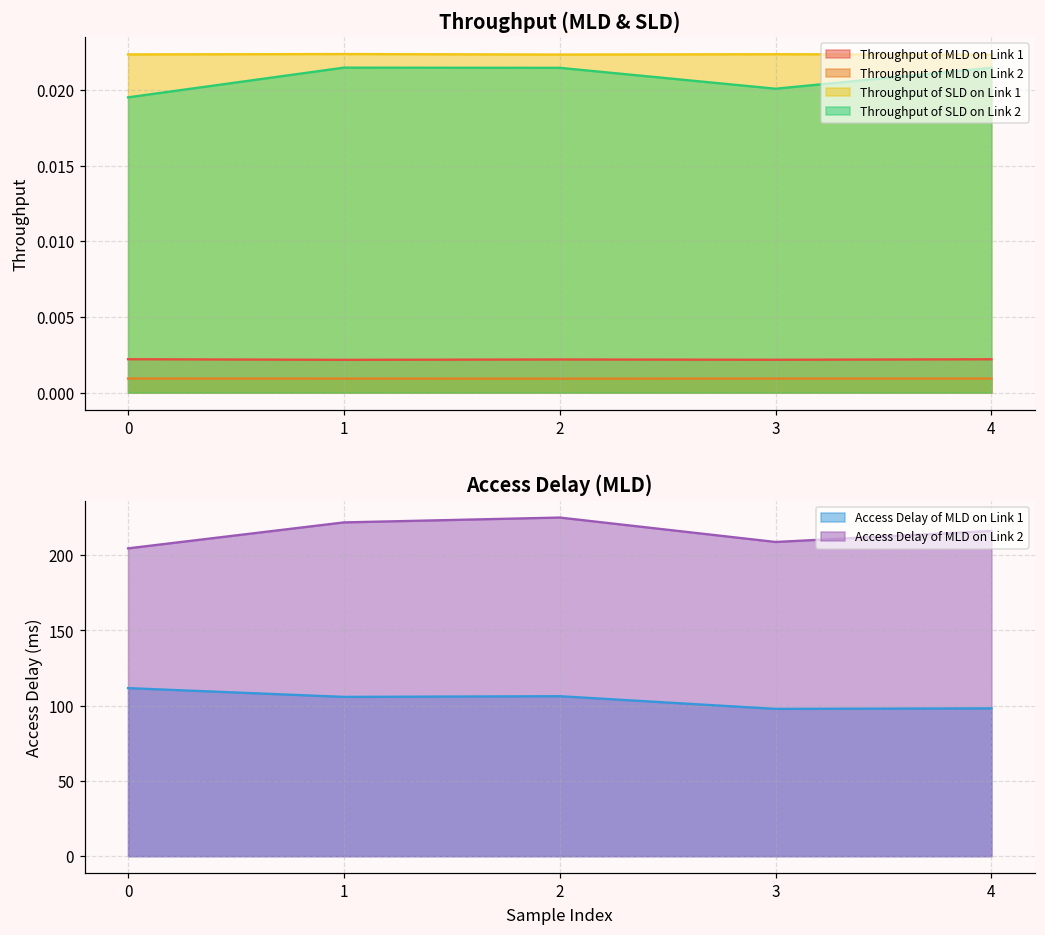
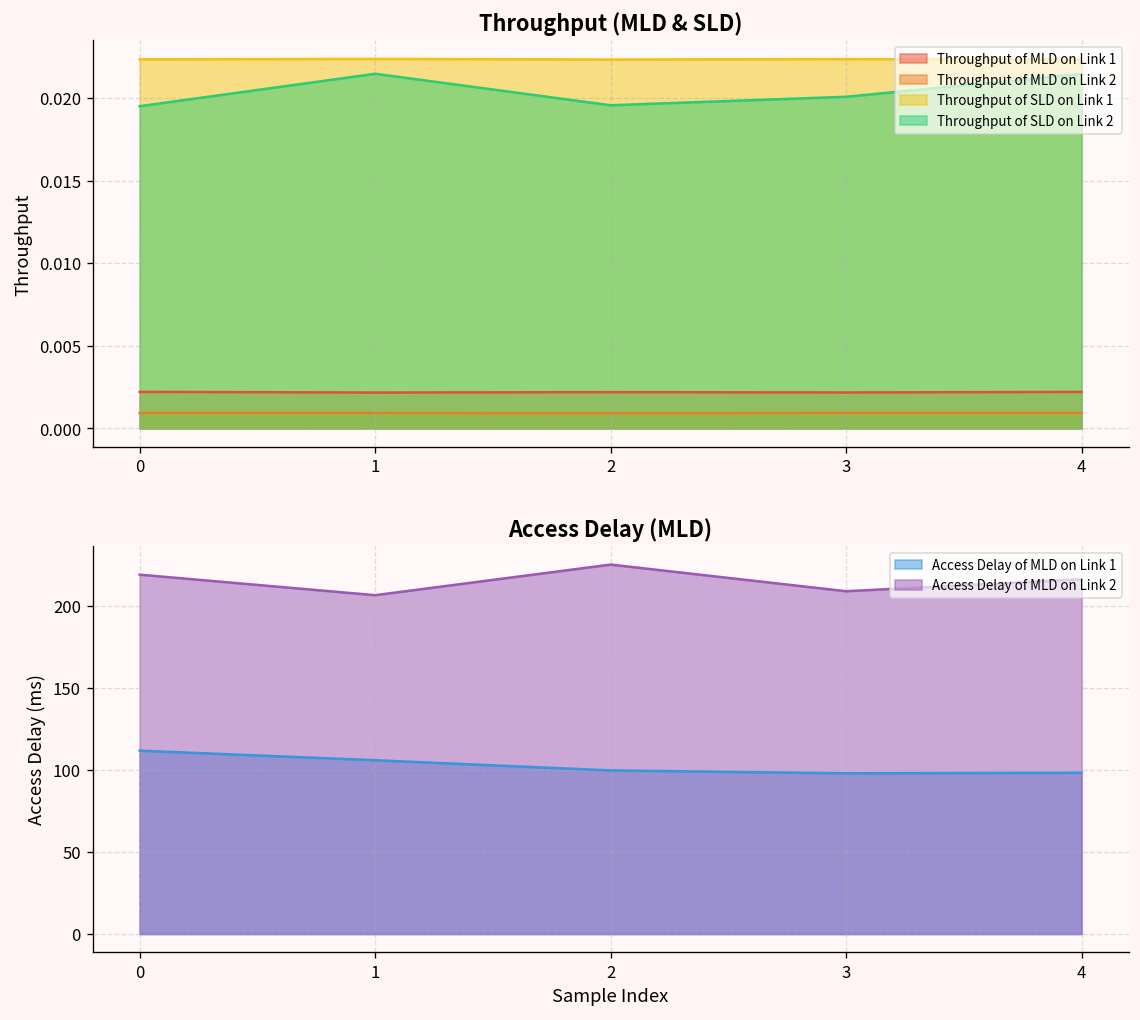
  {
    "Throughput (MLD & SLD)": {
      "Throughput of SLD on Link 2": {
        "0": 0.0195,
        "1": 0.0215,
-       "2": 0.0215,
+       "2": 0.0196,
        "3": 0.0201
      }
    },
    "Access Delay (MLD)": {
      "Access Delay of MLD on Link 1": {
        "0": 112,
        "1": 106,
-       "2": 106,
+       "2": 100,
        "3": 98,
        "4": 98
      },
      "Access Delay of MLD on Link 2": {
-       "0": 205,
-       "1": 222,
+       "0": 219,
+       "1": 206,
        "2": 225,
        "3": 209
      }
    }
  }
